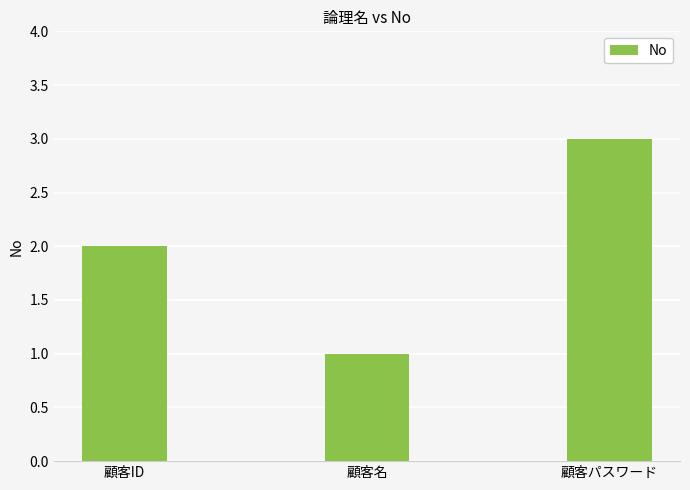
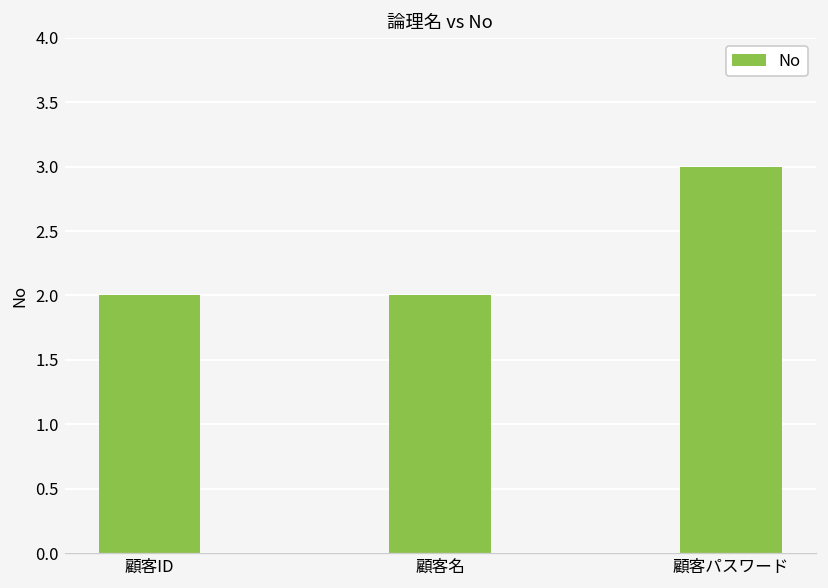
  {
    "顧客ID": 2,
-   "顧客名": 1,
+   "顧客名": 2,
    "顧客パスワード": 3
  }
